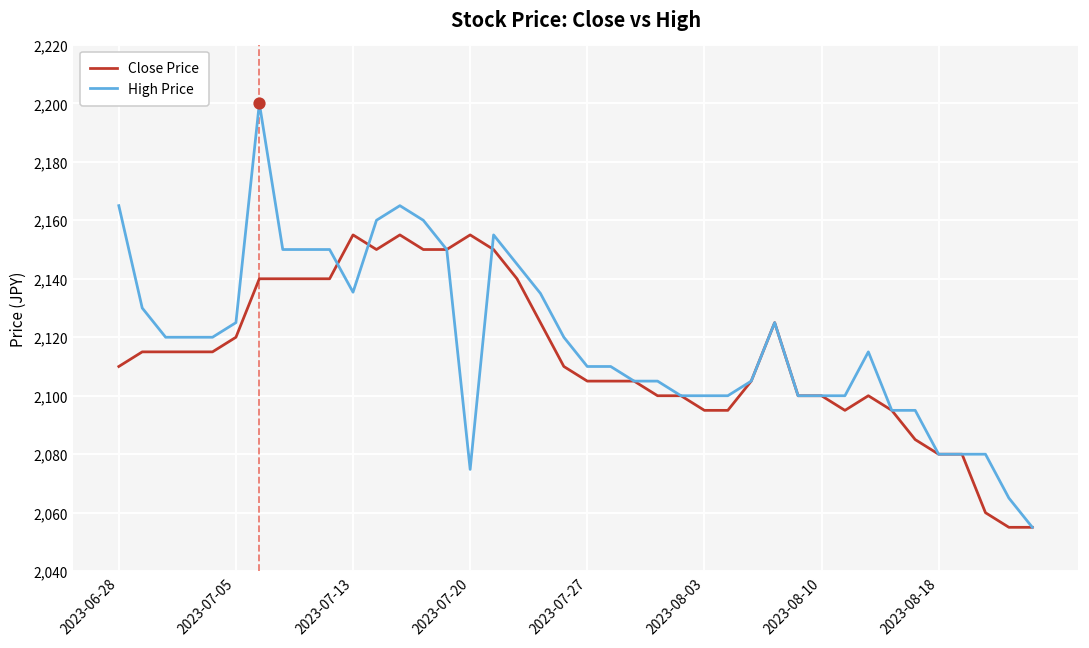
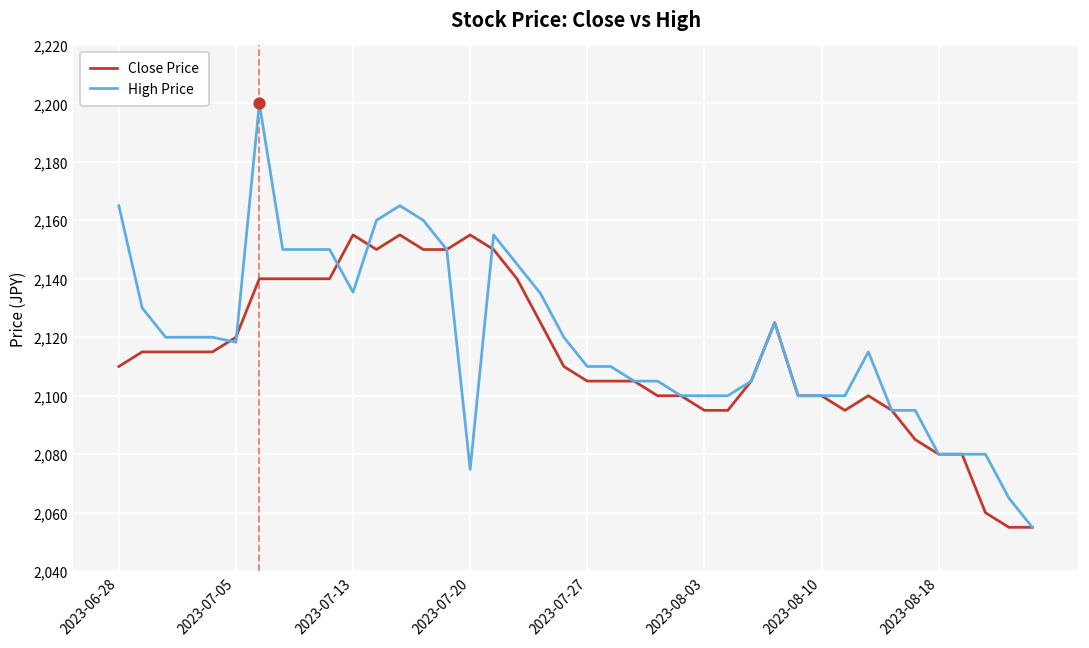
  {
    "High Price": {
      "2023-06-28": "2,165",
-     "2023-07-05": "2,125",
+     "2023-07-05": "2,118",
      "2023-07-13": "2,135",
      "2023-07-20": "2,075",
      "2023-07-27": "2,110",
      "2023-08-03": "2,100"
    }
  }
